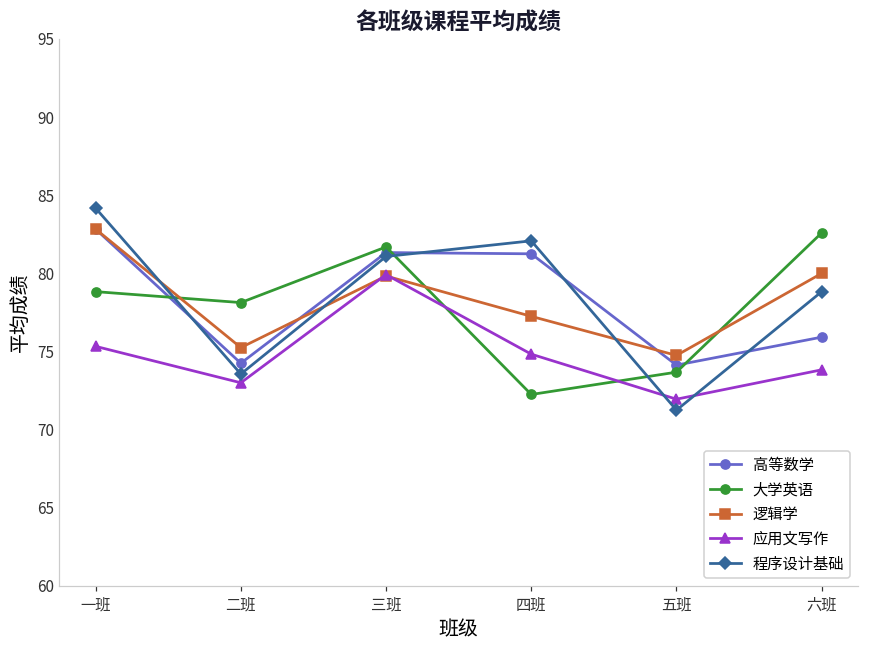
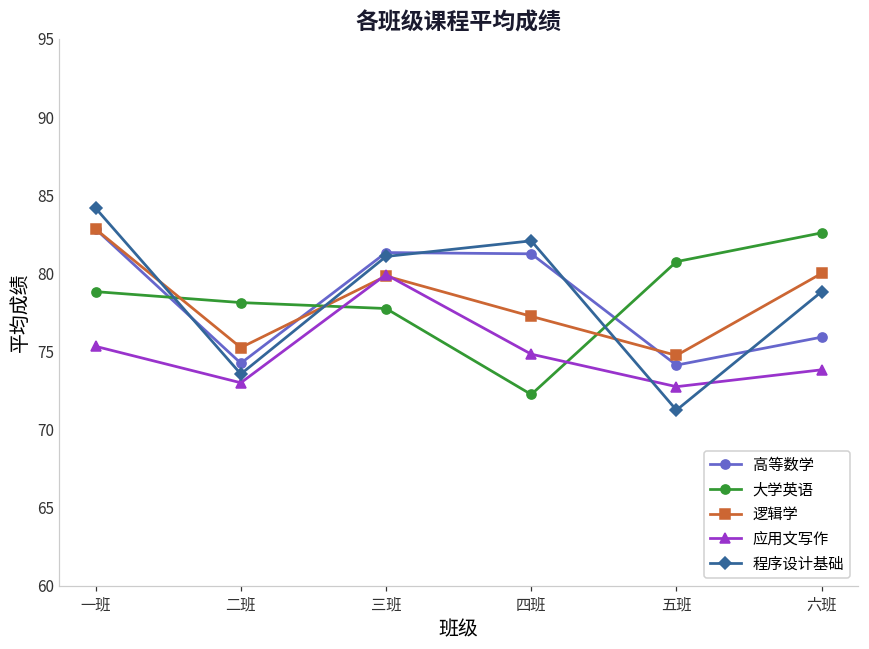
  {
    "高等数学": {
      "二班": 74.3,
      "三班": 81.3,
      "四班": 81.3,
      "五班": 74.1,
      "六班": 75.9
    },
    "大学英语": {
      "一班": 78.8,
      "二班": 78.1,
-     "三班": 81.7,
+     "三班": 77.8,
      "四班": 72.3,
-     "五班": 73.7,
+     "五班": 80.8,
      "六班": 82.6
    },
    "逻辑学": {
      "二班": 75.3,
      "四班": 77.3,
      "五班": 74.8,
      "六班": 80.0
    },
    "应用文写作": {
      "一班": 75.3,
      "二班": 73.0,
      "四班": 74.8,
-     "五班": 72.0,
+     "五班": 72.8,
      "六班": 73.8
    },
    "程序设计基础": {
      "一班": 84.2,
      "二班": 73.6,
      "三班": 81.1,
      "四班": 82.1,
      "五班": 71.3,
      "六班": 78.8
    }
  }
